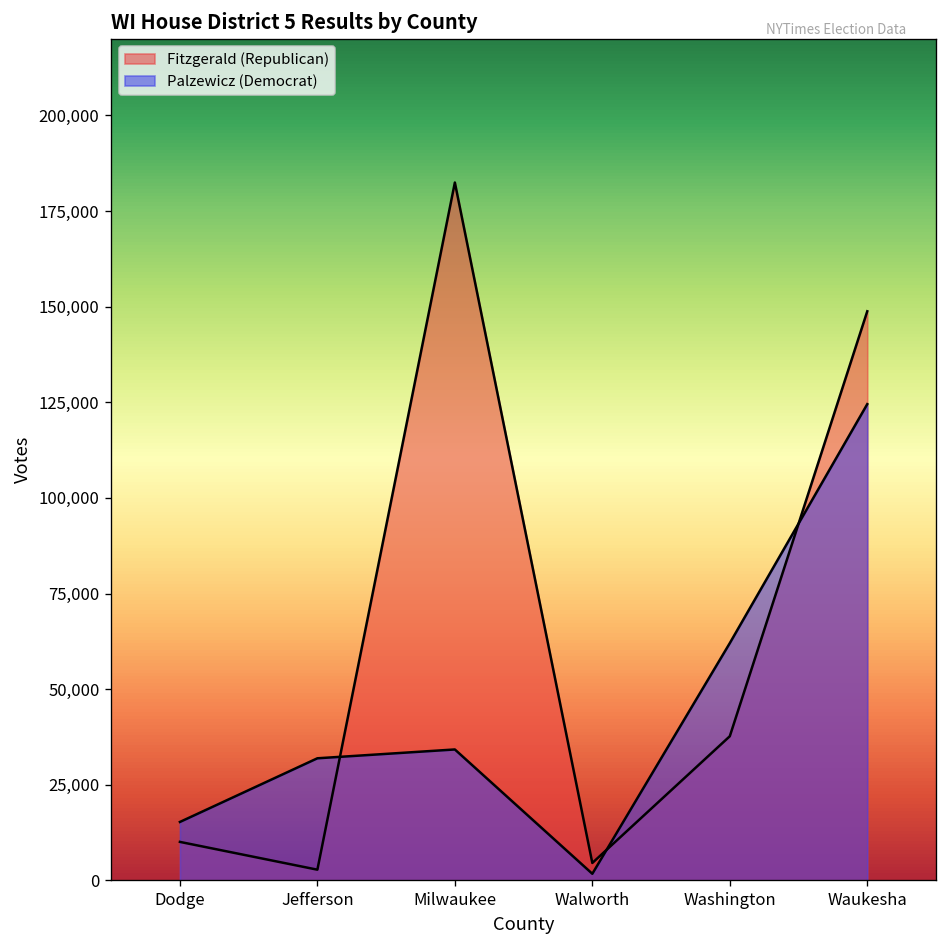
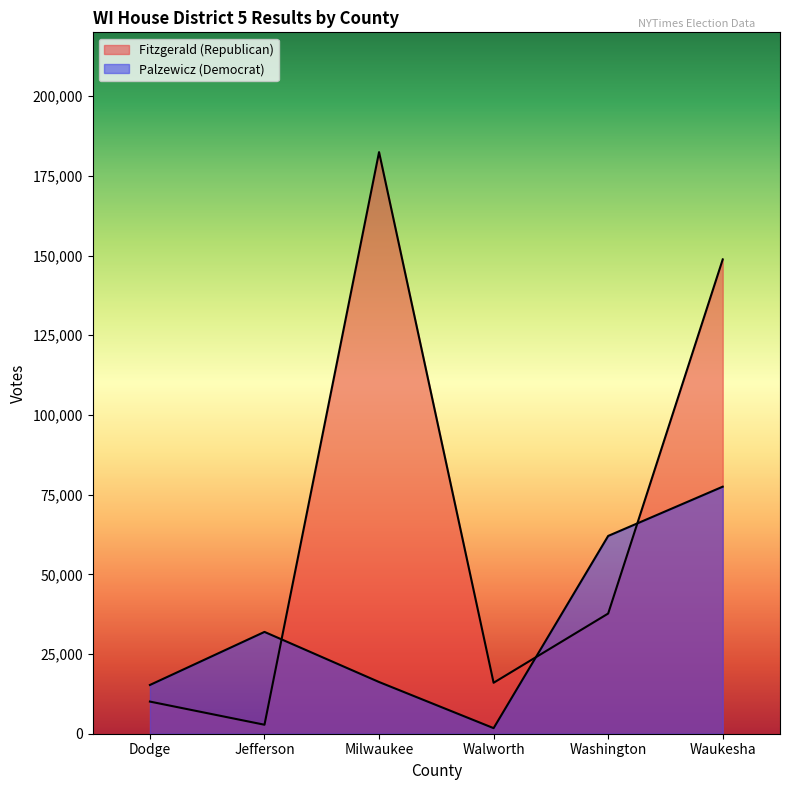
  {
    "Fitzgerald (Republican)": {
      "Dodge": "10,000",
      "Jefferson": "3,000",
      "Milwaukee": "182,000",
-     "Walworth": "5,000",
+     "Walworth": "16,000",
      "Washington": "38,000",
      "Waukesha": "149,000"
    },
    "Palzewicz (Democrat)": {
      "Dodge": "15,000",
      "Jefferson": "32,000",
-     "Milwaukee": "34,000",
+     "Milwaukee": "16,000",
      "Walworth": "2,000",
      "Washington": "62,000",
-     "Waukesha": "125,000"
+     "Waukesha": "77,000"
    }
  }
